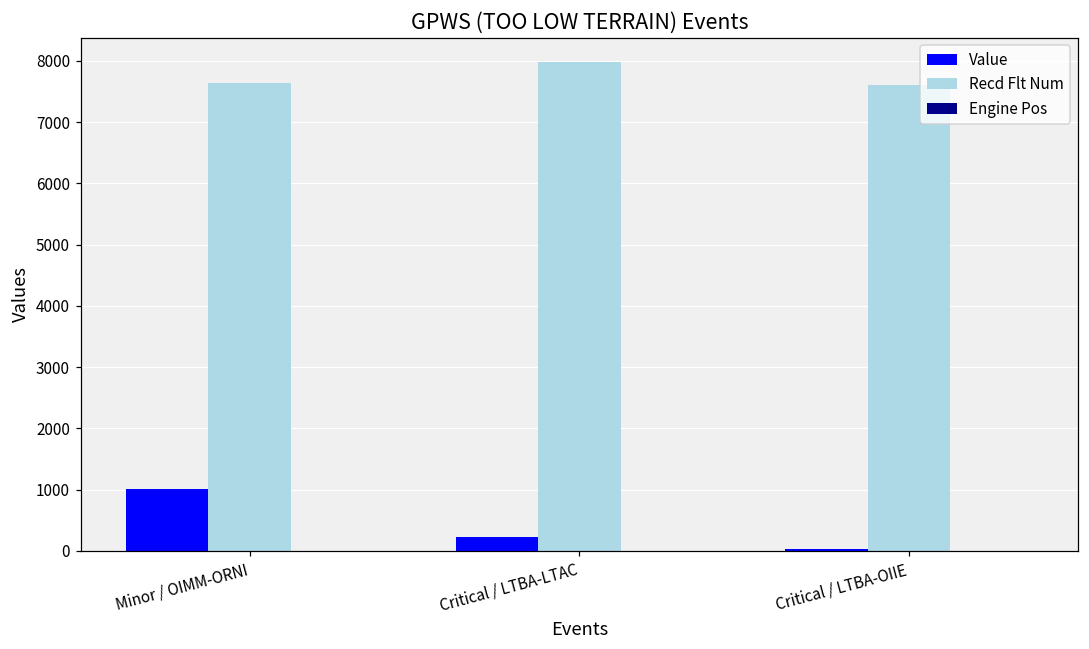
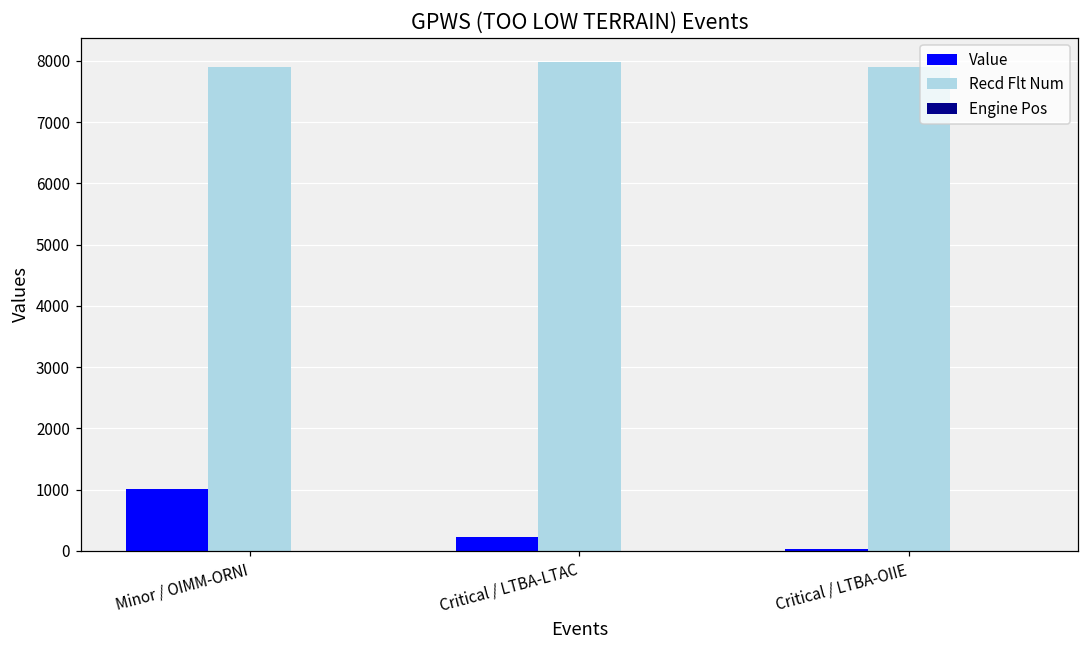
  {
    "Value": {
      "Minor / OIMM-ORNI": 1000,
      "Critical / LTBA-LTAC": 200
    },
    "Recd Flt Num": {
-     "Minor / OIMM-ORNI": 7600,
+     "Minor / OIMM-ORNI": 7900,
      "Critical / LTBA-LTAC": 8000,
-     "Critical / LTBA-OIIE": 7600
+     "Critical / LTBA-OIIE": 7900
    },
    "Engine Pos": {
      "Minor / OIMM-ORNI": 0,
      "Critical / LTBA-LTAC": 0,
      "Critical / LTBA-OIIE": 0
    }
  }
